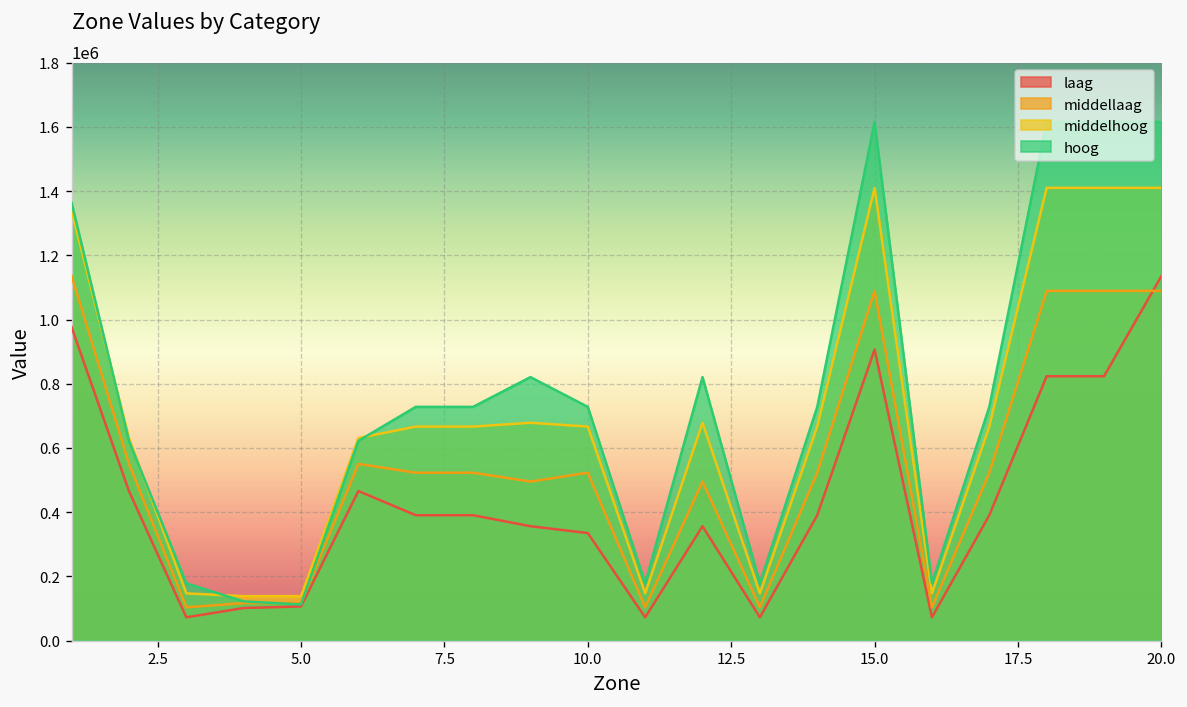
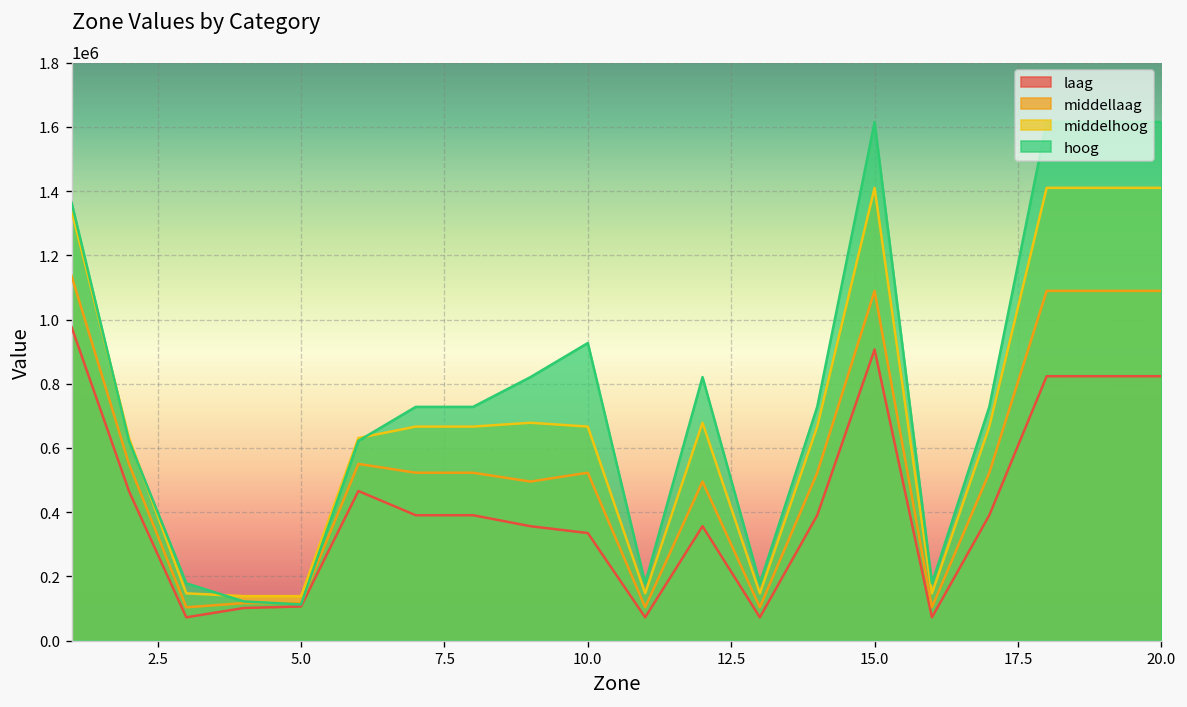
  {
    "laag": {
      "10.0": 340000,
      "15.0": 910000,
-     "20.0": 1140000
+     "20.0": 820000
    },
    "hoog": {
-     "10.0": 730000,
+     "10.0": 930000,
      "15.0": 1620000,
      "20.0": 1620000
    }
  }
